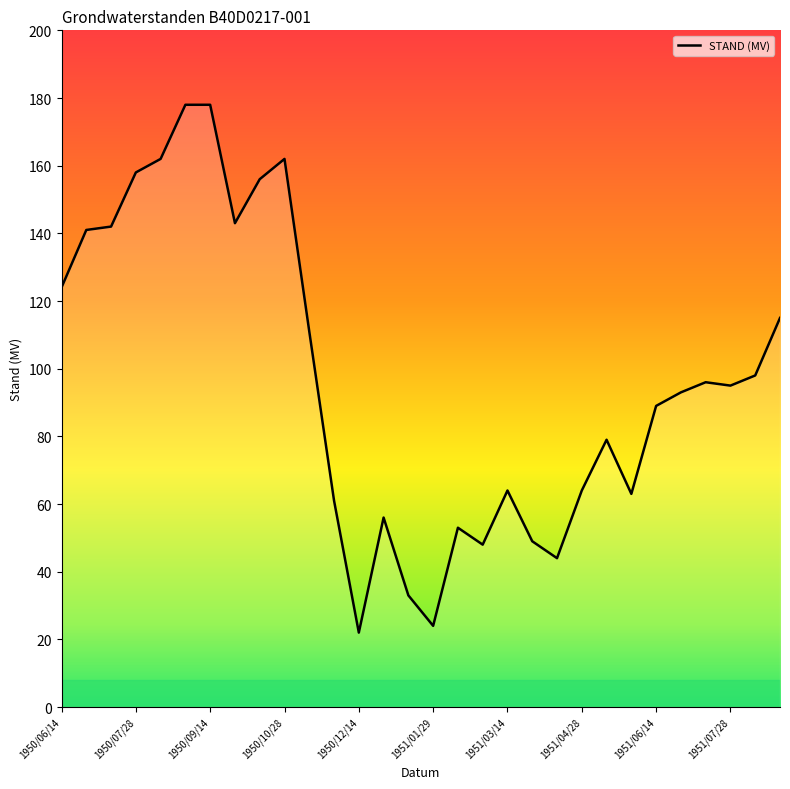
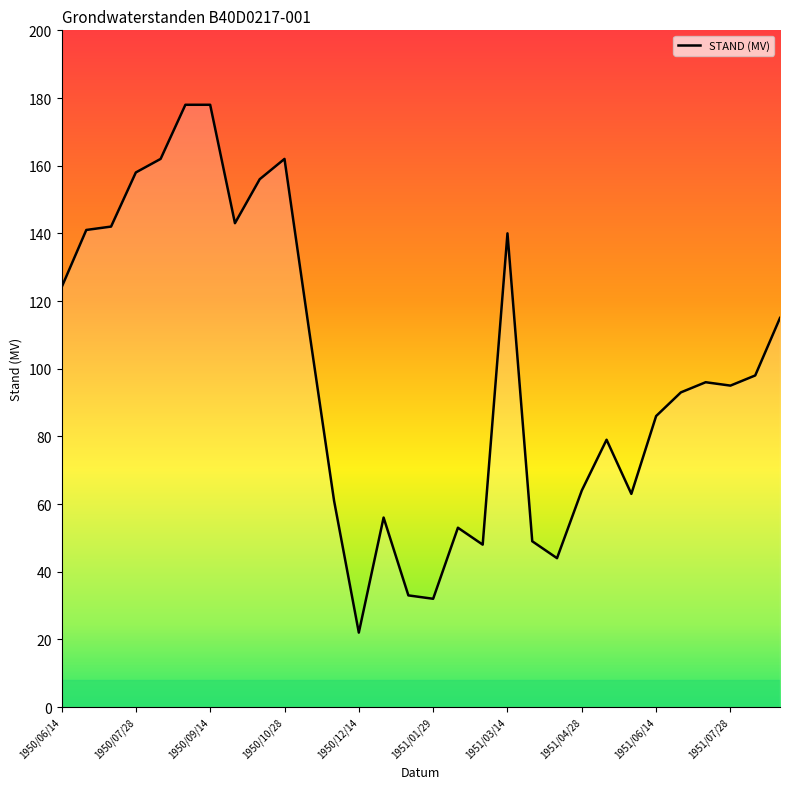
  {
    "1950/06/14": 124,
    "1950/07/28": 158,
    "1950/09/14": 178,
    "1950/10/28": 162,
    "1950/12/14": 22,
-   "1951/01/29": 24,
-   "1951/03/14": 64,
+   "1951/01/29": 32,
+   "1951/03/14": 140,
    "1951/04/28": 64,
-   "1951/06/14": 89,
+   "1951/06/14": 86,
    "1951/07/28": 95
  }
